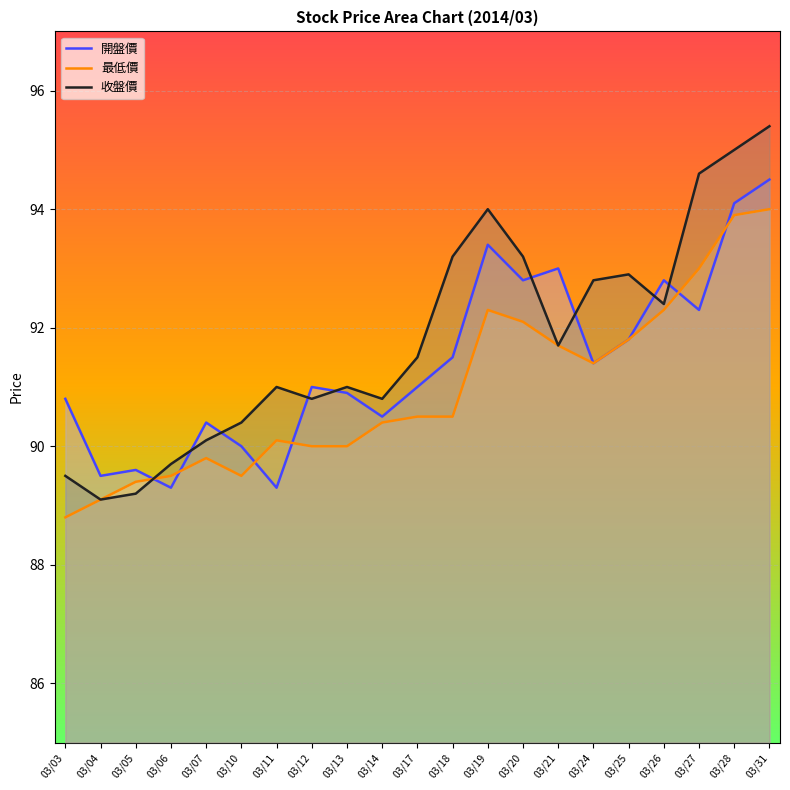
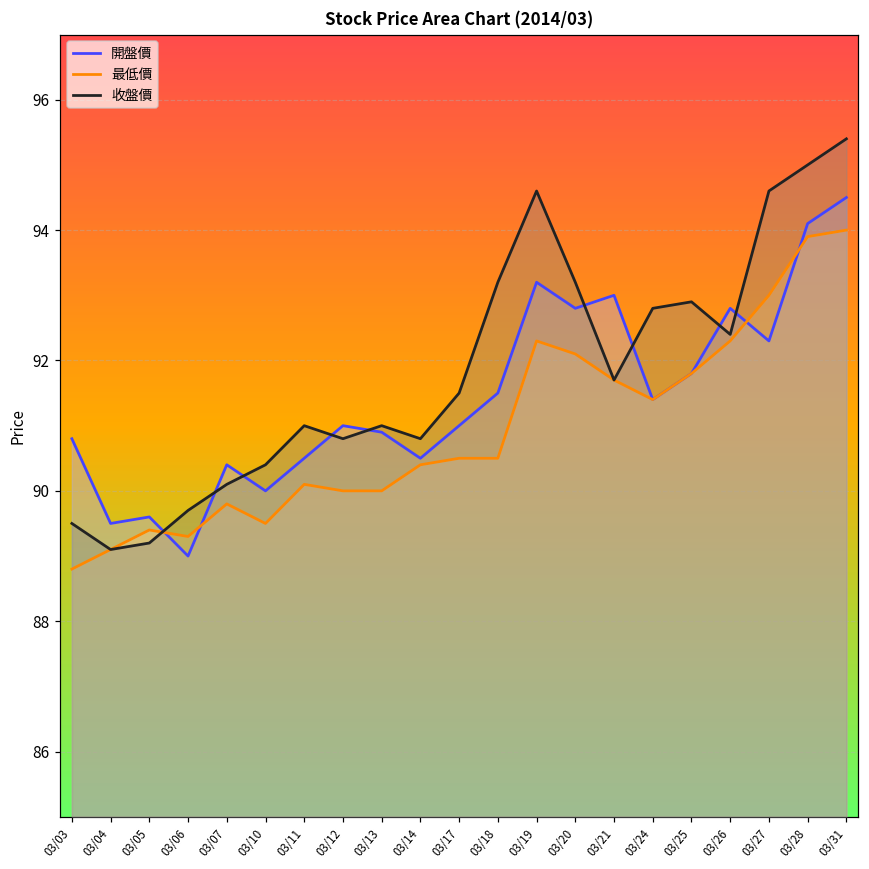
  {
    "開盤價": {
      "03/03": 90.8,
      "03/04": 89.5,
      "03/05": 89.6,
-     "03/06": 89.3,
+     "03/06": 89.0,
      "03/07": 90.4,
      "03/10": 90.0,
-     "03/11": 89.3,
+     "03/11": 90.5,
      "03/12": 91.0,
      "03/13": 90.9,
      "03/14": 90.5,
      "03/17": 91.0,
      "03/18": 91.5,
-     "03/19": 93.4,
+     "03/19": 93.2,
      "03/20": 92.8,
      "03/21": 93.0,
      "03/26": 92.8,
      "03/27": 92.3,
      "03/28": 94.1,
      "03/31": 94.5
    },
    "最低價": {
      "03/03": 88.8,
      "03/05": 89.4,
-     "03/06": 89.5,
+     "03/06": 89.3,
      "03/07": 89.8,
      "03/10": 89.5,
      "03/11": 90.1,
      "03/12": 90.0,
      "03/13": 90.0,
      "03/14": 90.4,
      "03/17": 90.5,
      "03/18": 90.5,
      "03/19": 92.3,
      "03/20": 92.1,
      "03/26": 92.3,
      "03/27": 93.0,
      "03/28": 93.9,
      "03/31": 94.0
    },
    "收盤價": {
      "03/03": 89.5,
      "03/05": 89.2,
      "03/06": 89.7,
      "03/07": 90.1,
      "03/10": 90.4,
      "03/11": 91.0,
      "03/12": 90.8,
      "03/13": 91.0,
      "03/14": 90.8,
      "03/17": 91.5,
      "03/18": 93.2,
-     "03/19": 94.0,
+     "03/19": 94.6,
      "03/20": 93.2,
      "03/24": 92.8,
      "03/25": 92.9,
      "03/26": 92.4,
      "03/27": 94.6,
      "03/28": 95.0,
      "03/31": 95.4
    }
  }
